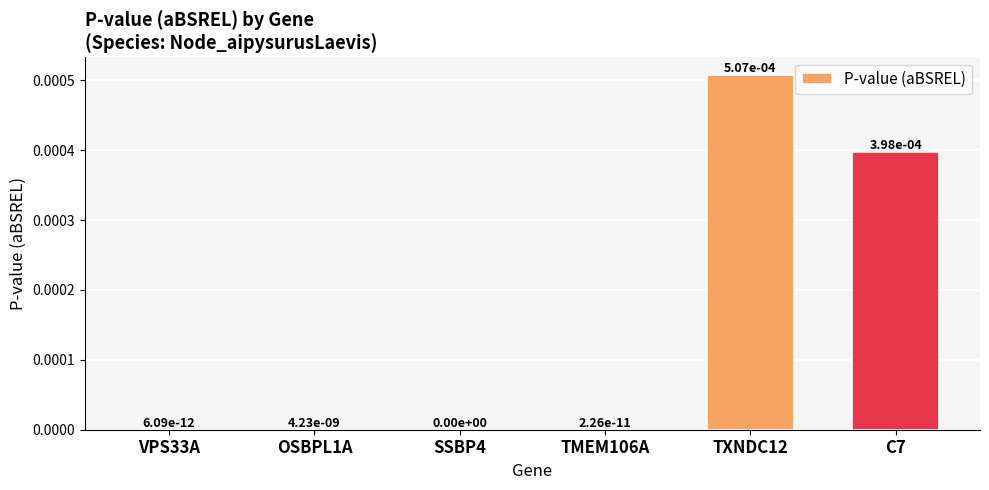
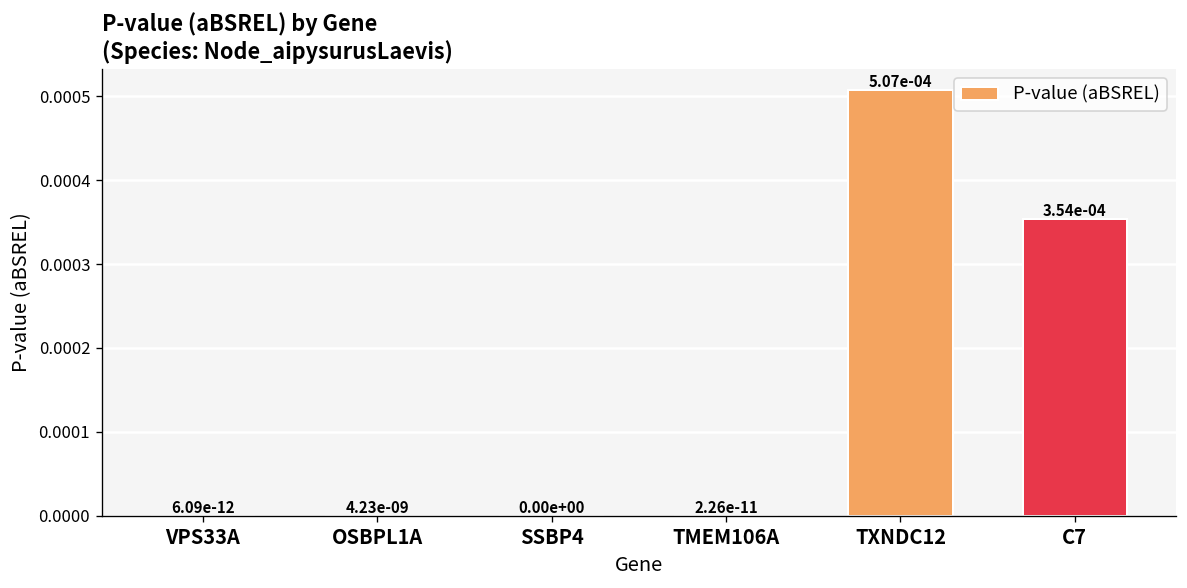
  {
    "VPS33A": "6.09e-12",
    "OSBPL1A": "4.23e-09",
    "SSBP4": "0.00e+00",
    "TMEM106A": "2.26e-11",
    "TXNDC12": "5.07e-04",
-   "C7": "3.98e-04"
+   "C7": "3.54e-04"
  }
